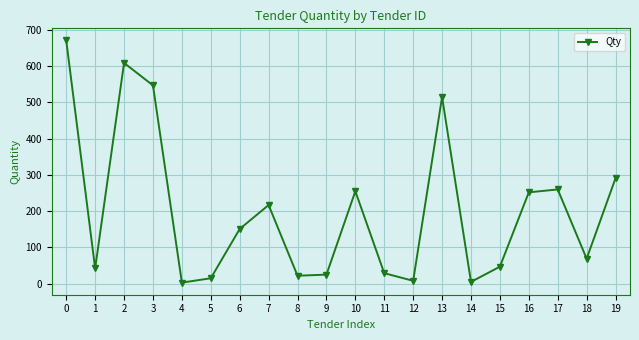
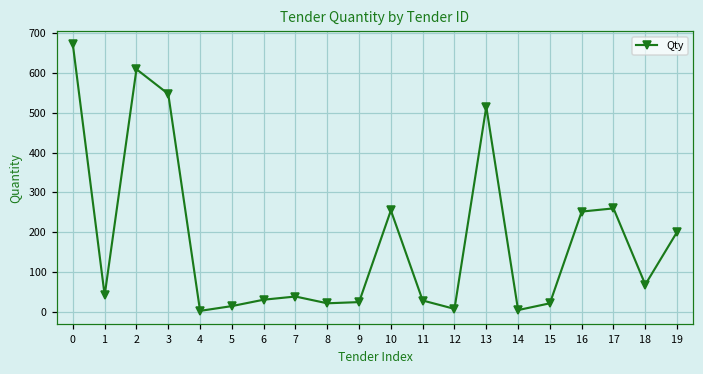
  {
    "0": 670,
    "1": 40,
    "2": 610,
    "3": 550,
    "4": 0,
    "5": 20,
-   "6": 150,
-   "7": 220,
+   "6": 30,
+   "7": 40,
    "8": 20,
    "9": 30,
    "10": 260,
    "11": 30,
    "12": 10,
    "13": 520,
    "14": 10,
-   "15": 50,
+   "15": 20,
    "16": 250,
    "17": 260,
    "18": 70,
-   "19": 290
+   "19": 200
  }
